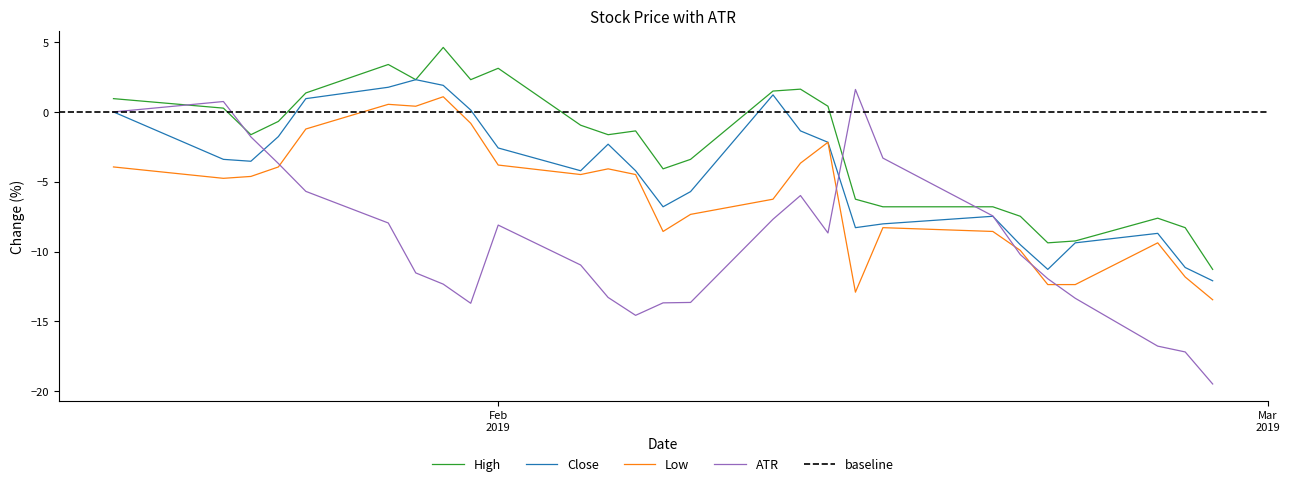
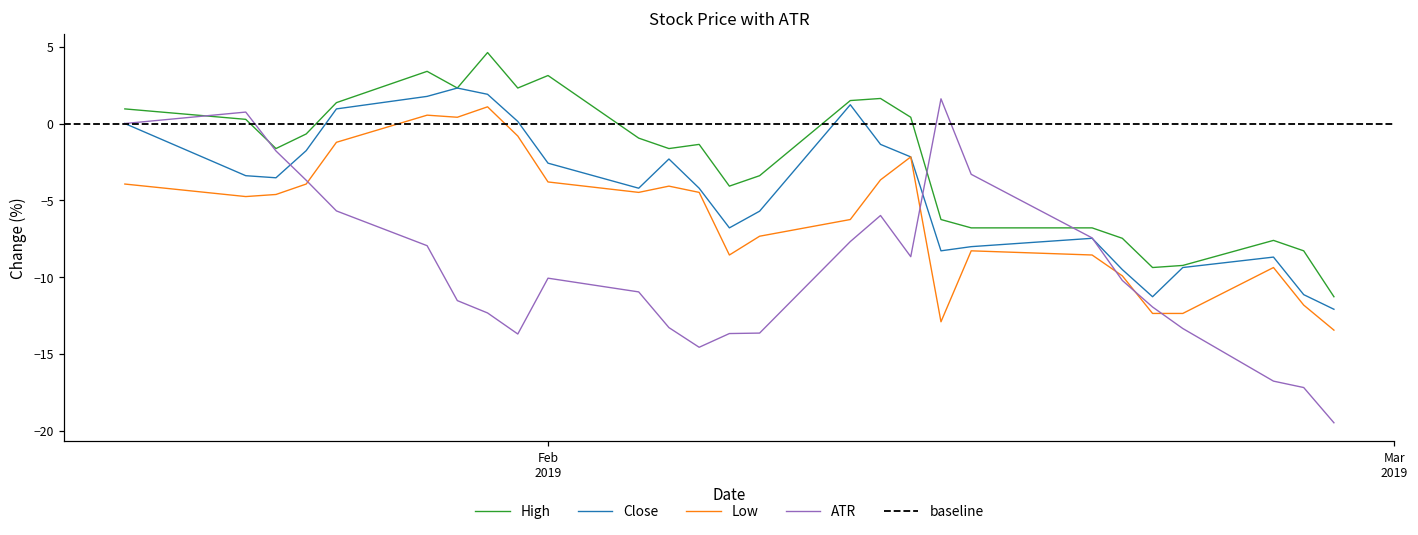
  {
    "High": {
      "Feb 2019": 3.1
    },
    "Close": {
      "Feb 2019": -2.6
    },
    "Low": {
      "Feb 2019": -3.8
    },
    "ATR": {
-     "Feb 2019": -8.1
+     "Feb 2019": -10.1
    }
  }
